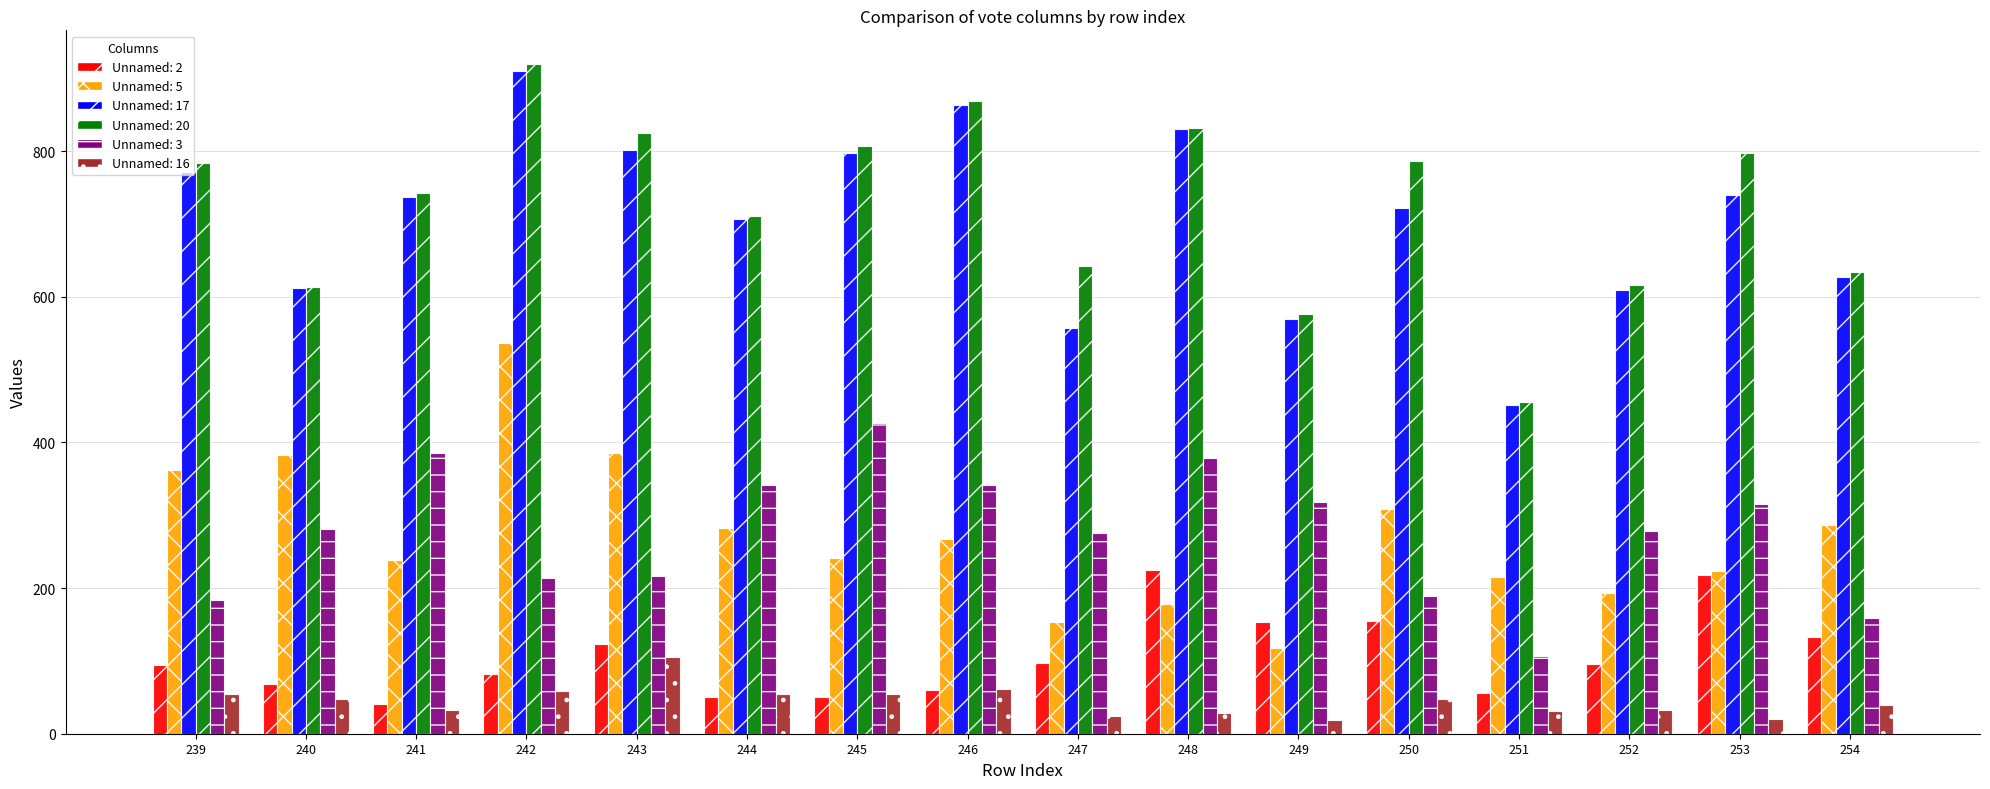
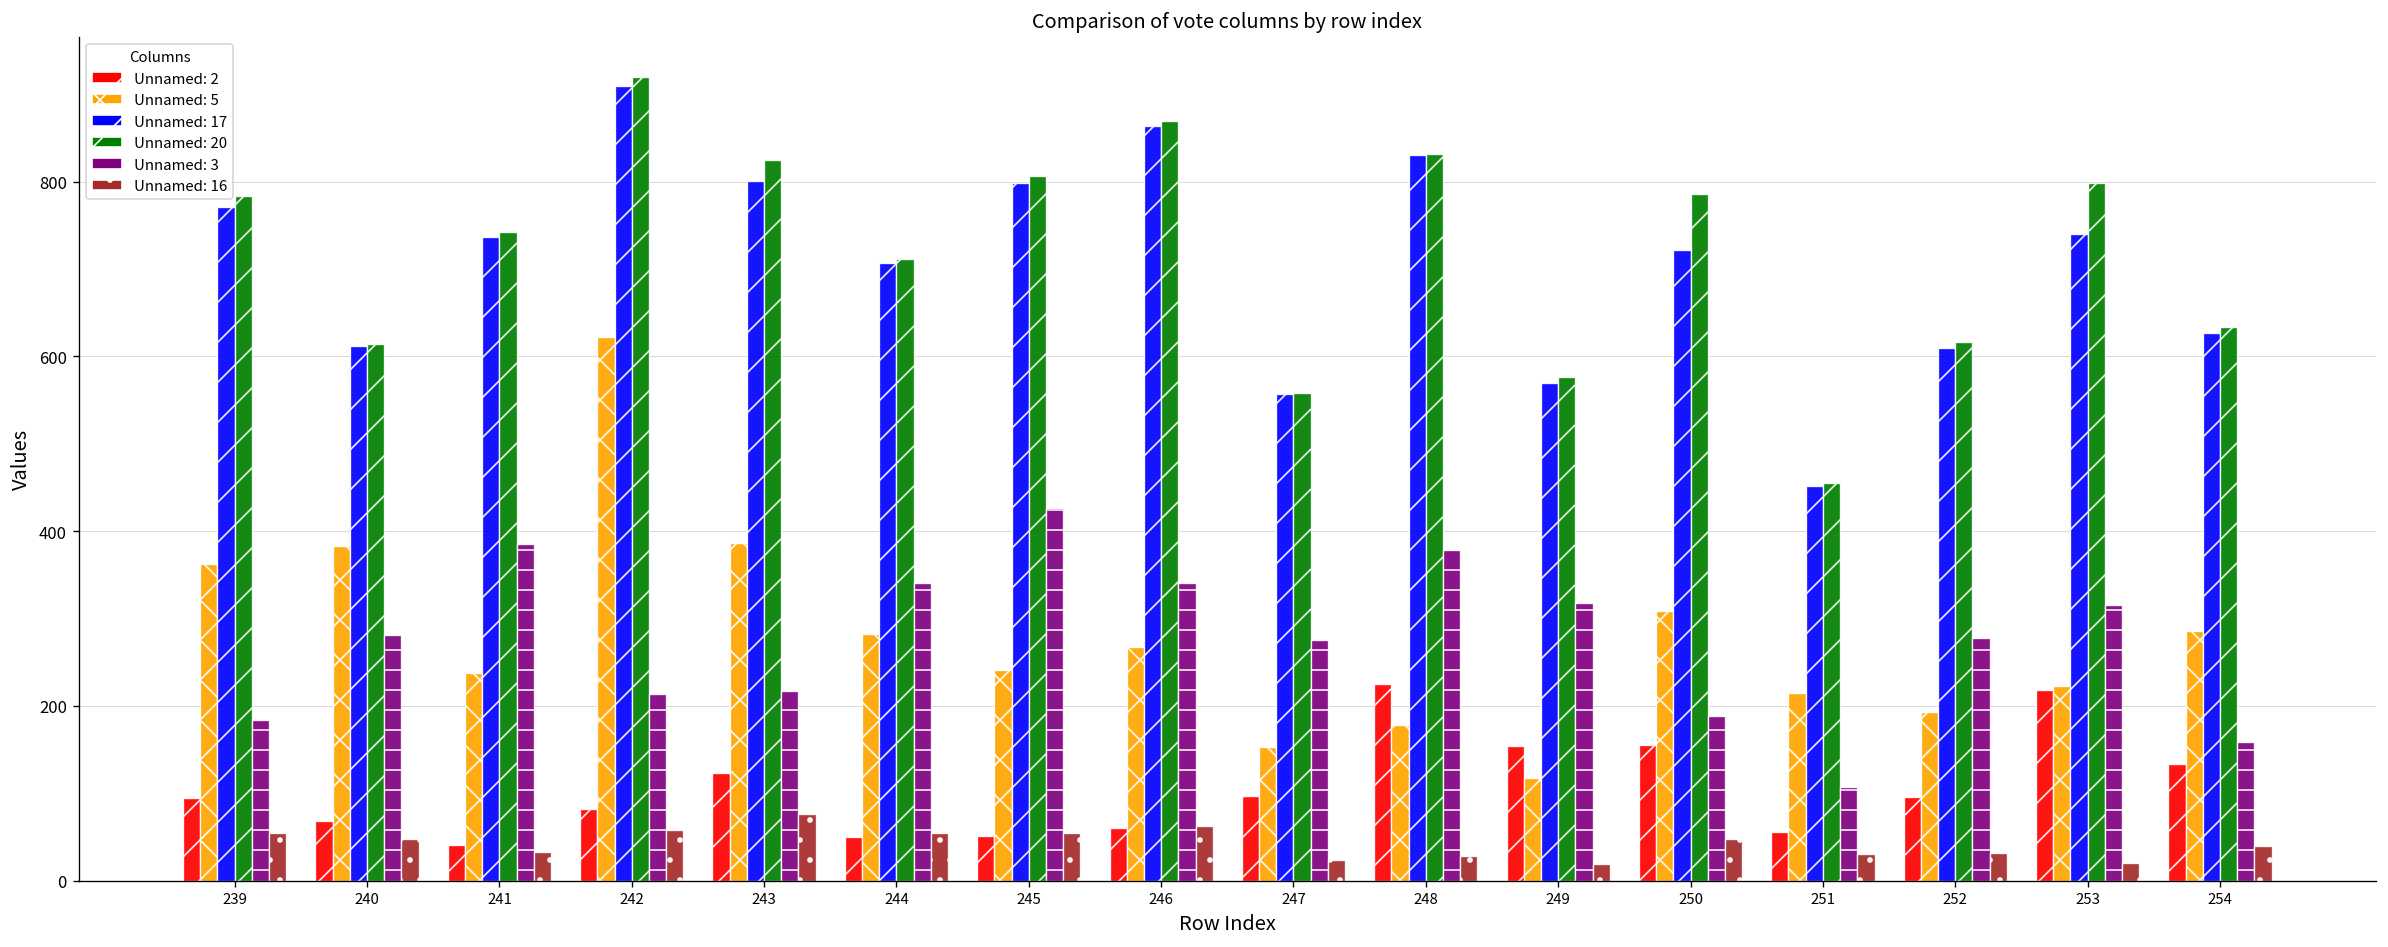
  {
    "Unnamed: 2": {
      "239": 100,
      "240": 70,
      "241": 40,
      "242": 80,
      "243": 120,
      "244": 50,
      "245": 50,
      "246": 60,
      "247": 100,
      "248": 230,
      "249": 150,
      "250": 160,
      "251": 60,
      "252": 100,
      "253": 220,
      "254": 130
    },
    "Unnamed: 5": {
      "239": 360,
      "240": 380,
      "241": 240,
-     "242": 540,
+     "242": 620,
      "243": 390,
      "244": 280,
      "245": 240,
      "246": 270,
      "247": 150,
      "248": 180,
      "249": 120,
      "250": 310,
      "251": 220,
      "252": 190,
      "253": 220,
      "254": 290
    },
    "Unnamed: 17": {
      "240": 610,
      "241": 740,
      "242": 910,
      "243": 800,
      "244": 710,
      "245": 800,
      "246": 860,
      "247": 560,
      "248": 830,
      "249": 570,
      "250": 720,
      "251": 450,
      "252": 610,
      "253": 740,
      "254": 630
    },
    "Unnamed: 20": {
      "239": 780,
      "240": 610,
      "241": 740,
      "242": 920,
      "243": 830,
      "244": 710,
      "245": 810,
      "246": 870,
-     "247": 640,
+     "247": 560,
      "248": 830,
      "249": 580,
      "250": 790,
      "251": 460,
      "252": 620,
      "253": 800,
      "254": 630
    },
    "Unnamed: 3": {
      "239": 180,
      "240": 280,
      "241": 390,
      "242": 210,
      "243": 220,
      "244": 340,
      "245": 430,
      "246": 340,
      "247": 280,
      "248": 380,
      "249": 320,
      "250": 190,
      "251": 110,
      "252": 280,
      "253": 320,
      "254": 160
    },
    "Unnamed: 16": {
      "239": 60,
      "240": 50,
      "241": 30,
      "242": 60,
-     "243": 110,
+     "243": 80,
      "244": 50,
      "245": 50,
      "246": 60,
      "247": 20,
      "248": 30,
      "249": 20,
      "250": 50,
      "251": 30,
      "252": 30,
      "253": 20,
      "254": 40
    }
  }
